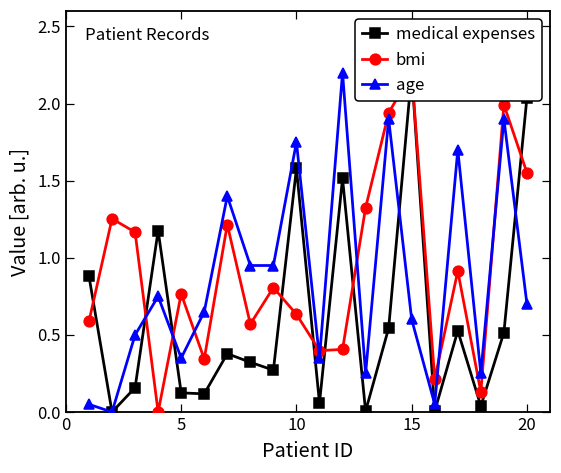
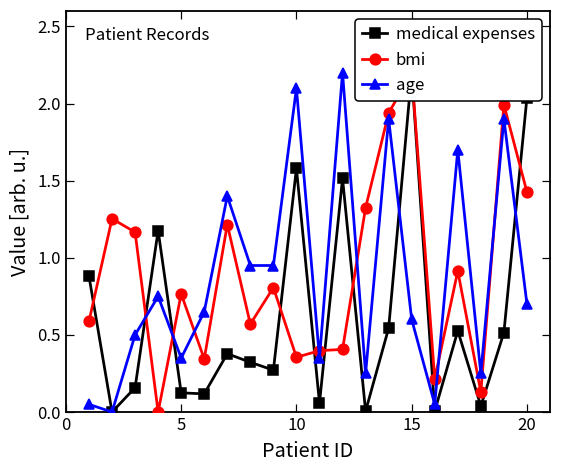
  {
    "medical expenses": {
      "5": 0.12,
      "10": 1.58
    },
    "bmi": {
      "5": 0.77,
-     "10": 0.63,
-     "20": 1.55
+     "10": 0.36,
+     "20": 1.43
    },
    "age": {
      "5": 0.35,
-     "10": 1.75,
+     "10": 2.10,
      "15": 0.60,
      "20": 0.70
    }
  }
